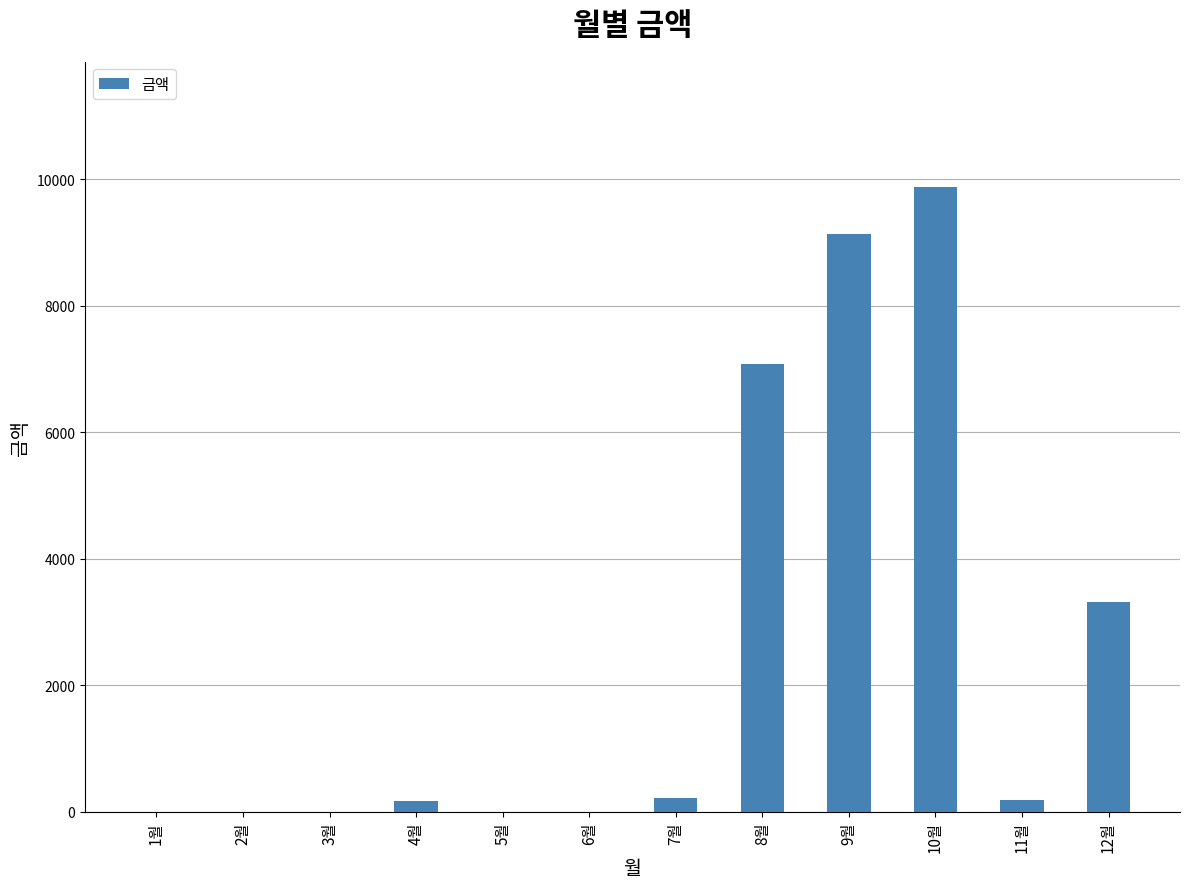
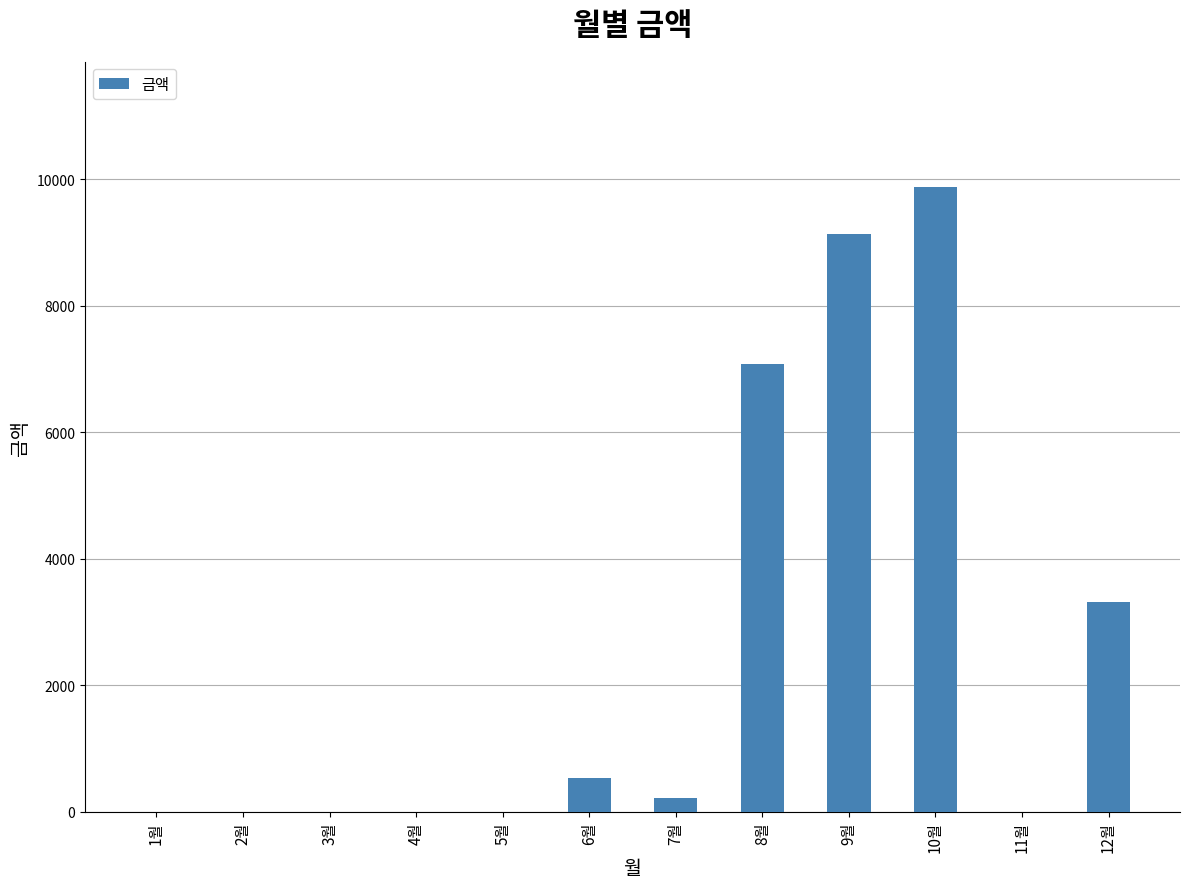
  {
    "1월": 0,
    "2월": 0,
    "3월": 0,
-   "4월": 200,
+   "4월": 0,
    "5월": 0,
-   "6월": 0,
+   "6월": 500,
    "7월": 200,
    "8월": 7100,
    "9월": 9100,
    "10월": 9900,
-   "11월": 200,
+   "11월": 0,
    "12월": 3300
  }
